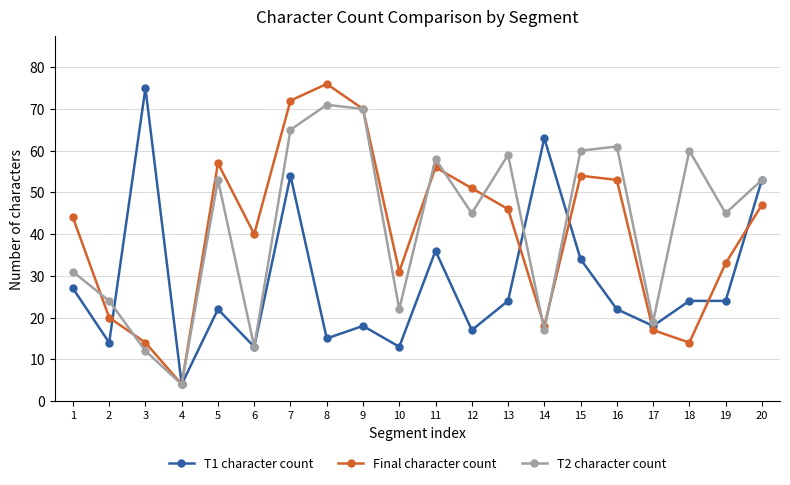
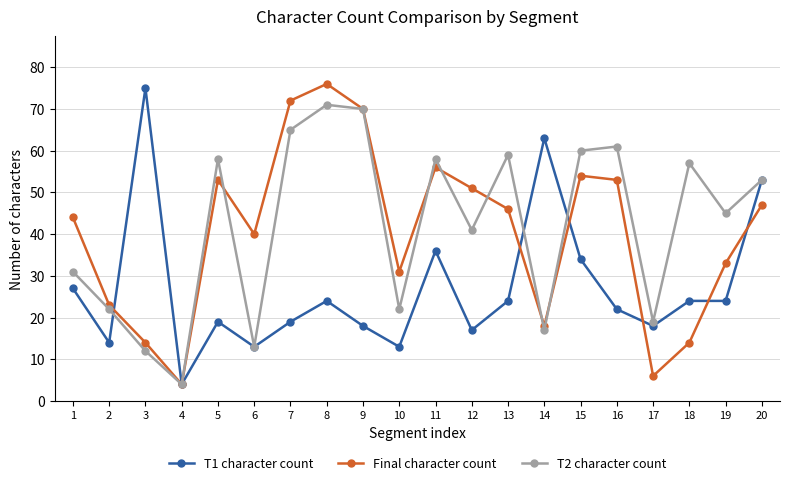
  {
    "T1 character count": {
      "1": 27,
      "2": 14,
      "3": 75,
-     "5": 22,
-     "7": 54,
-     "8": 15,
+     "5": 19,
+     "7": 19,
+     "8": 24,
      "9": 18,
      "10": 13,
      "11": 36,
      "12": 17,
      "13": 24,
      "14": 63,
      "15": 34,
      "16": 22,
      "17": 18,
      "18": 24,
      "19": 24
    },
    "Final character count": {
      "1": 44,
-     "2": 20,
+     "2": 23,
      "3": 14,
-     "5": 57,
+     "5": 53,
      "6": 40,
      "7": 72,
      "8": 76,
      "10": 31,
      "11": 56,
      "12": 51,
      "13": 46,
      "14": 18,
      "15": 54,
      "16": 53,
-     "17": 17,
+     "17": 6,
      "18": 14,
      "19": 33,
      "20": 47
    },
    "T2 character count": {
      "1": 31,
-     "2": 24,
+     "2": 22,
      "3": 12,
-     "5": 53,
+     "5": 58,
      "7": 65,
      "8": 71,
      "10": 22,
      "11": 58,
-     "12": 45,
+     "12": 41,
      "13": 59,
      "14": 17,
      "15": 60,
      "16": 61,
      "17": 19,
-     "18": 60,
+     "18": 57,
      "19": 45
    }
  }
